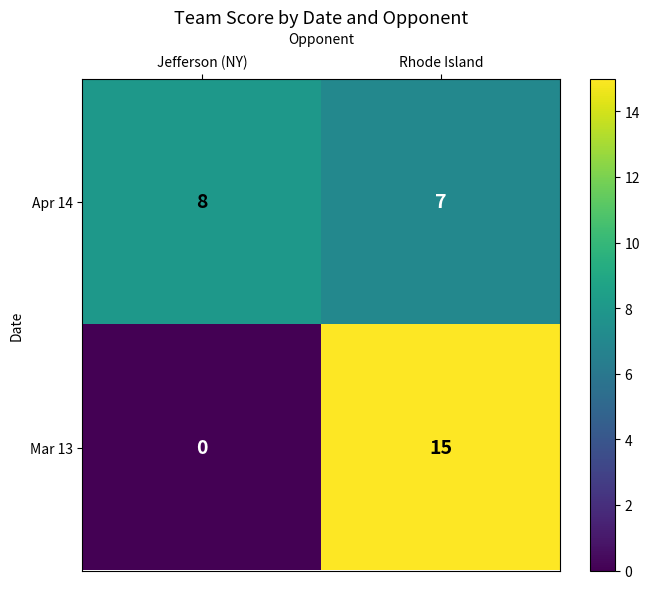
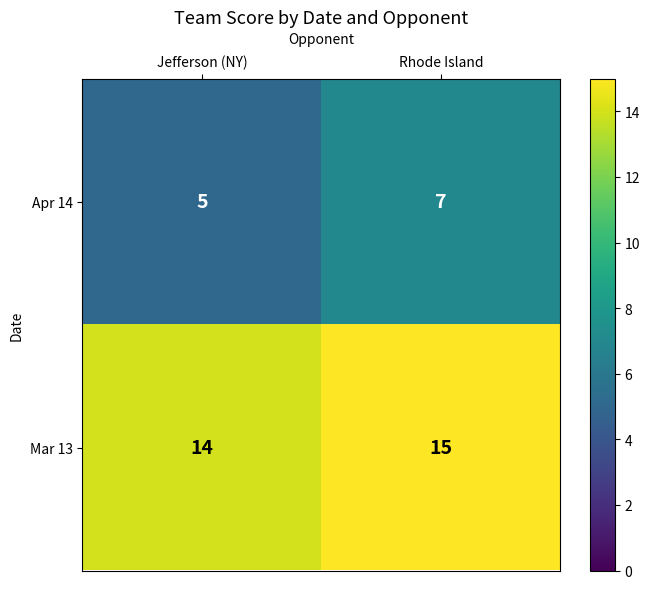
  {
    "Apr 14": {
-     "Jefferson (NY)": 8,
+     "Jefferson (NY)": 5,
      "Rhode Island": 7
    },
    "Mar 13": {
-     "Jefferson (NY)": 0,
+     "Jefferson (NY)": 14,
      "Rhode Island": 15
    }
  }
